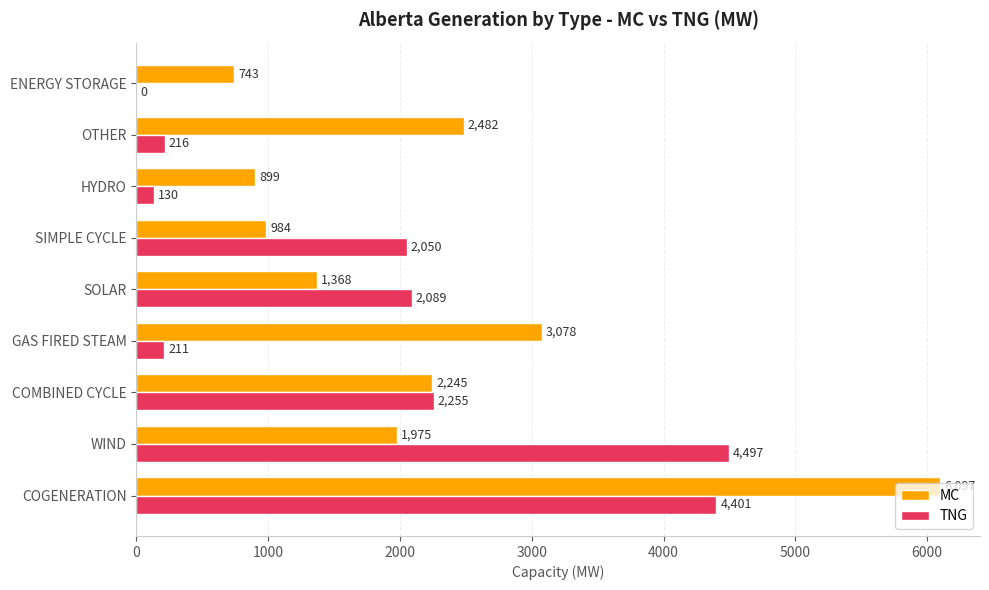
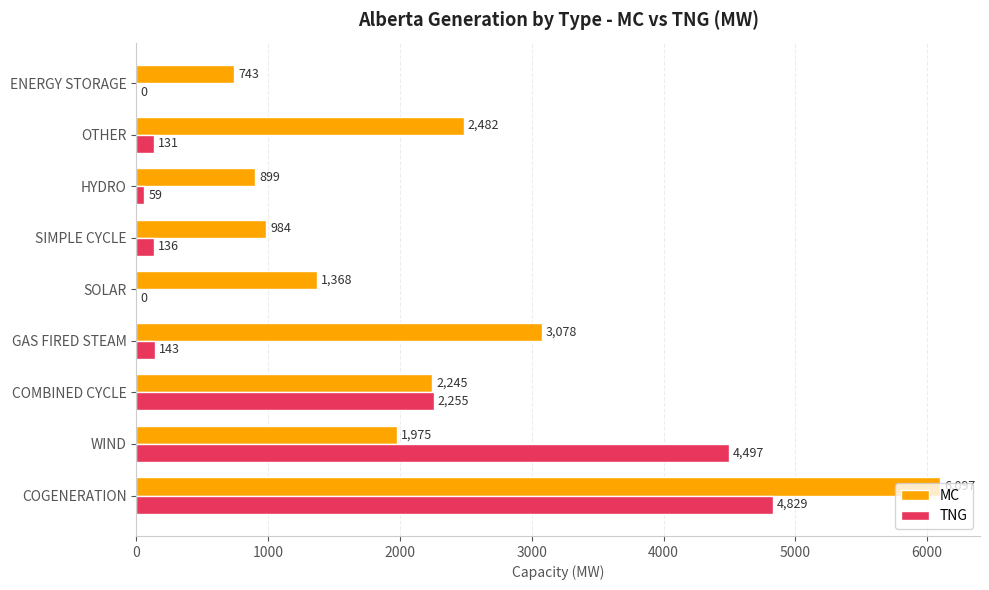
  {
    "MC": {
      "ENERGY STORAGE": "743",
      "OTHER": "2,482",
      "HYDRO": "899",
      "SIMPLE CYCLE": "984",
      "SOLAR": "1,368",
      "GAS FIRED STEAM": "3,078",
      "COMBINED CYCLE": "2,245",
      "WIND": "1,975"
    },
    "TNG": {
      "ENERGY STORAGE": "0",
-     "OTHER": "216",
-     "HYDRO": "130",
-     "SIMPLE CYCLE": "2,050",
-     "SOLAR": "2,089",
-     "GAS FIRED STEAM": "211",
+     "OTHER": "131",
+     "HYDRO": "59",
+     "SIMPLE CYCLE": "136",
+     "SOLAR": "0",
+     "GAS FIRED STEAM": "143",
      "COMBINED CYCLE": "2,255",
      "WIND": "4,497",
-     "COGENERATION": "4,401"
+     "COGENERATION": "4,829"
    }
  }
